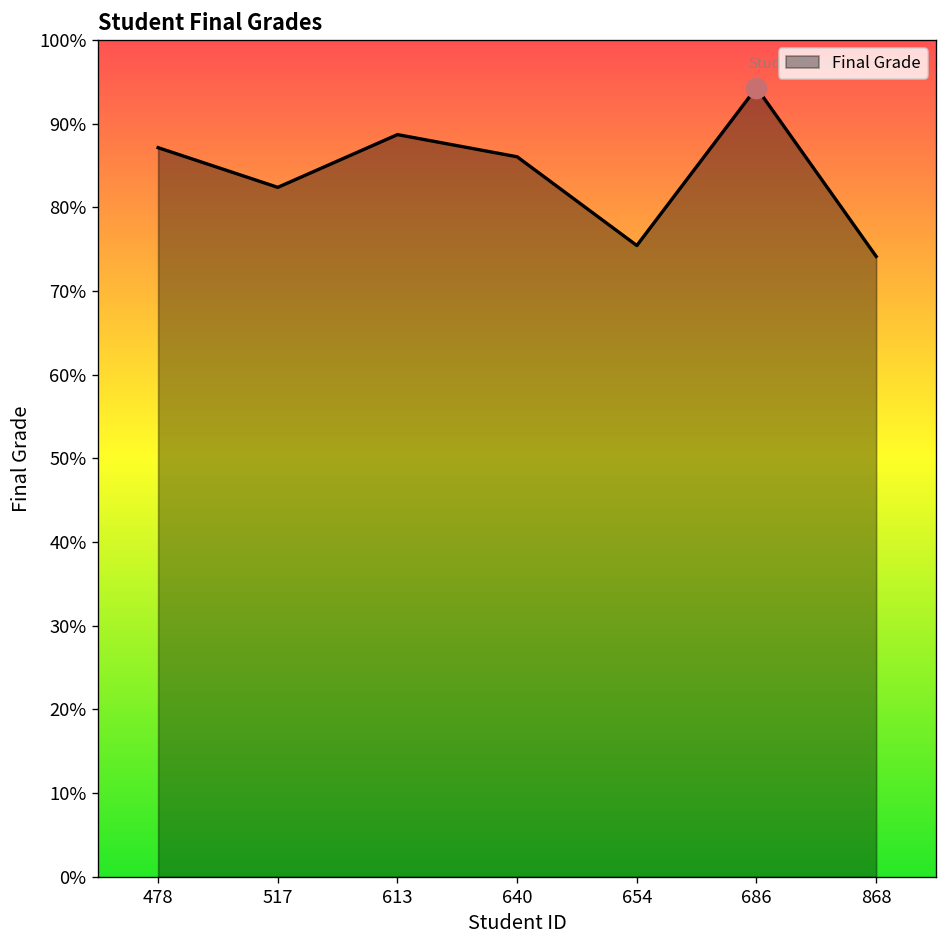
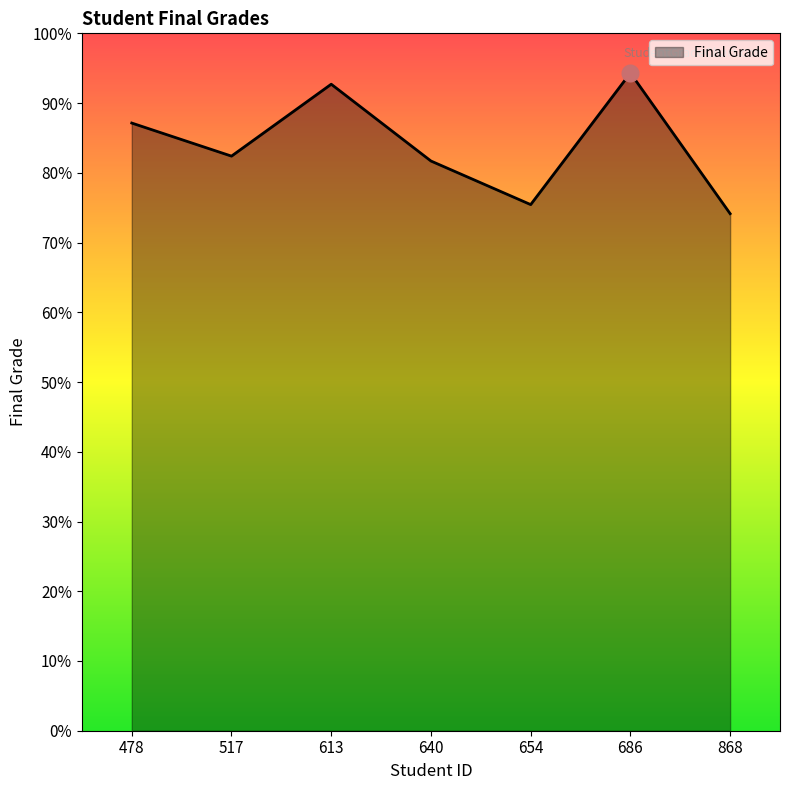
  {
    "Final Grade": {
      "478": "87%",
      "517": "82%",
-     "613": "89%",
-     "640": "86%",
+     "613": "93%",
+     "640": "82%",
      "654": "75%",
      "868": "74%"
    }
  }
